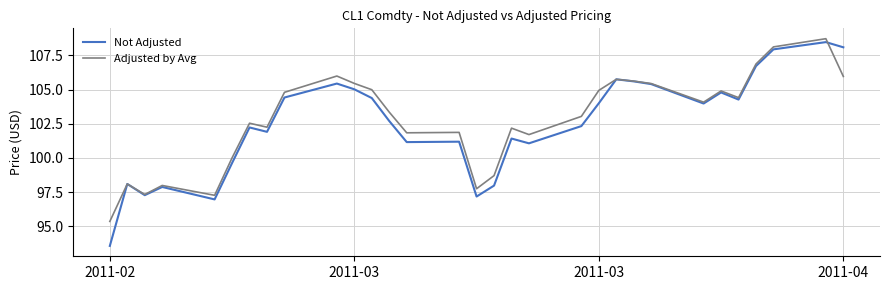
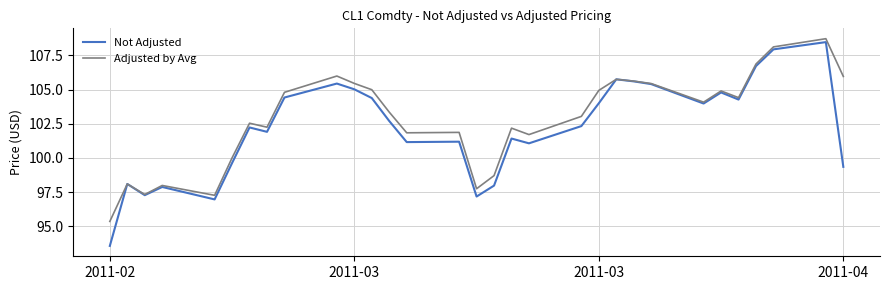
  {
    "Not Adjusted": {
      "2011-02": 93.6,
-     "2011-04": 108.1
+     "2011-04": 99.4
    },
    "Adjusted by Avg": {
      "2011-02": 95.4,
      "2011-04": 106.0
    }
  }
